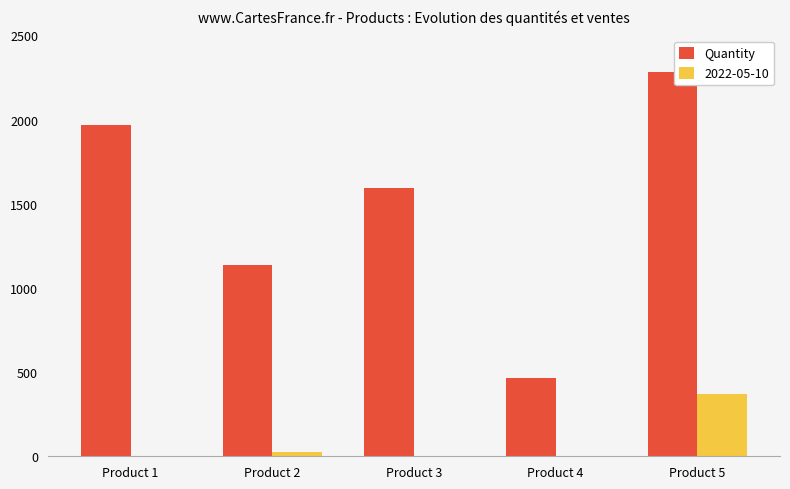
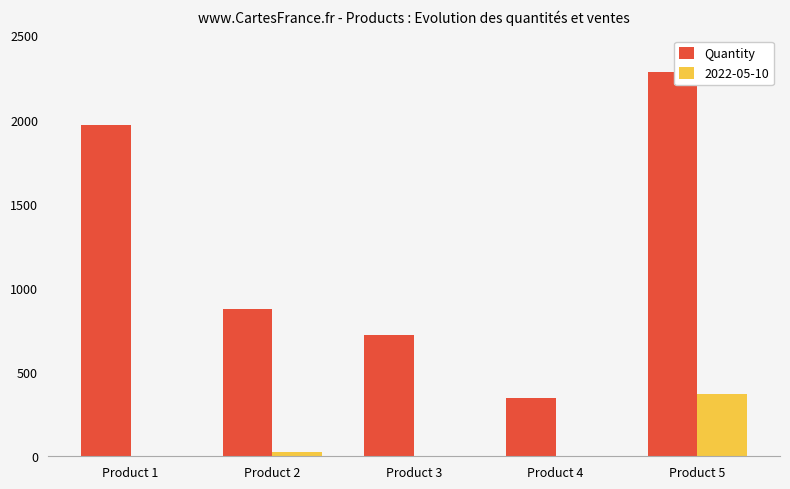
  {
    "Quantity": {
      "Product 1": 1970,
-     "Product 2": 1140,
-     "Product 3": 1590,
-     "Product 4": 460,
+     "Product 2": 880,
+     "Product 3": 720,
+     "Product 4": 340,
      "Product 5": 2280
    },
    "2022-05-10": {
      "Product 1": 0,
      "Product 2": 30,
      "Product 3": 0,
      "Product 4": 0,
      "Product 5": 370
    }
  }
